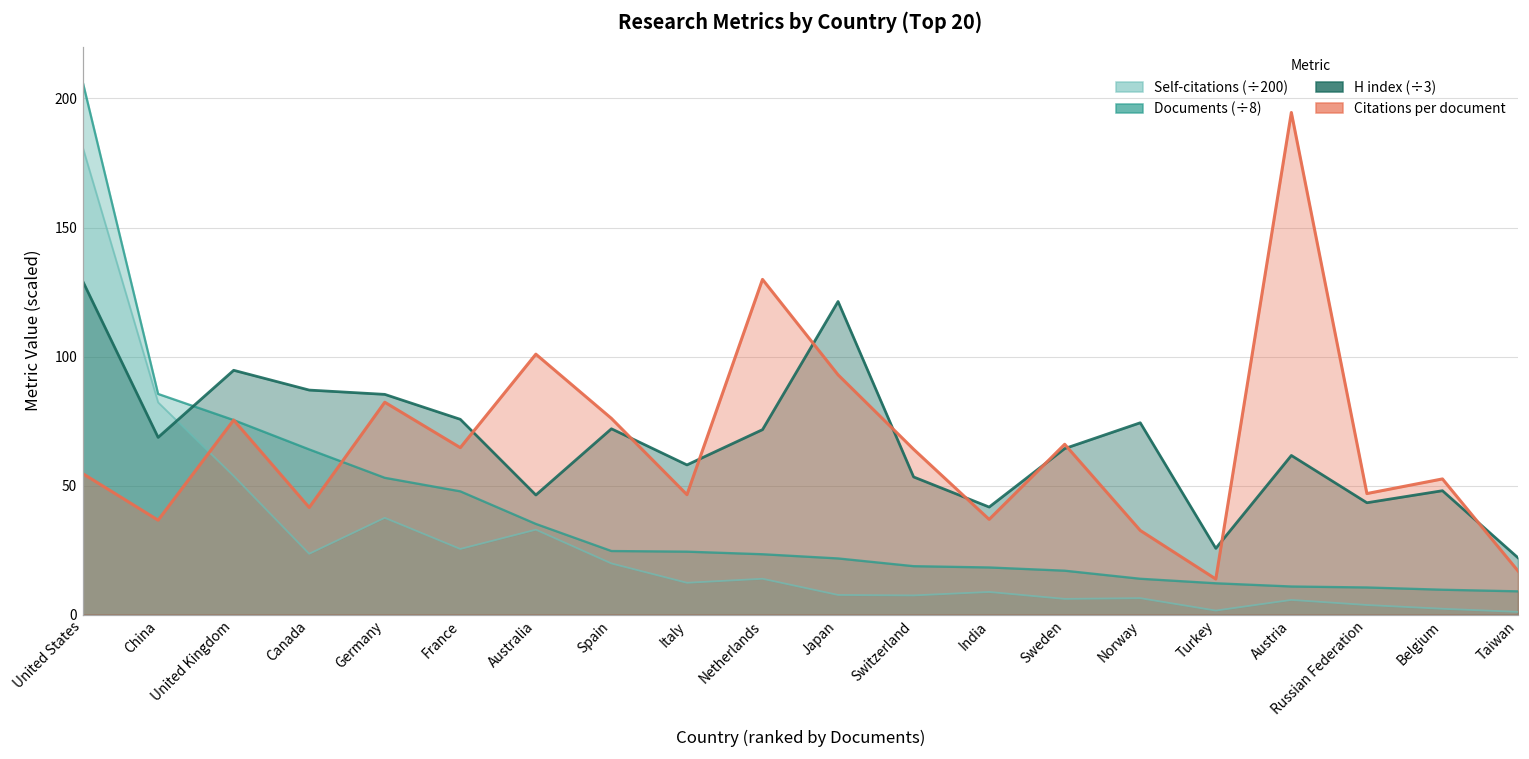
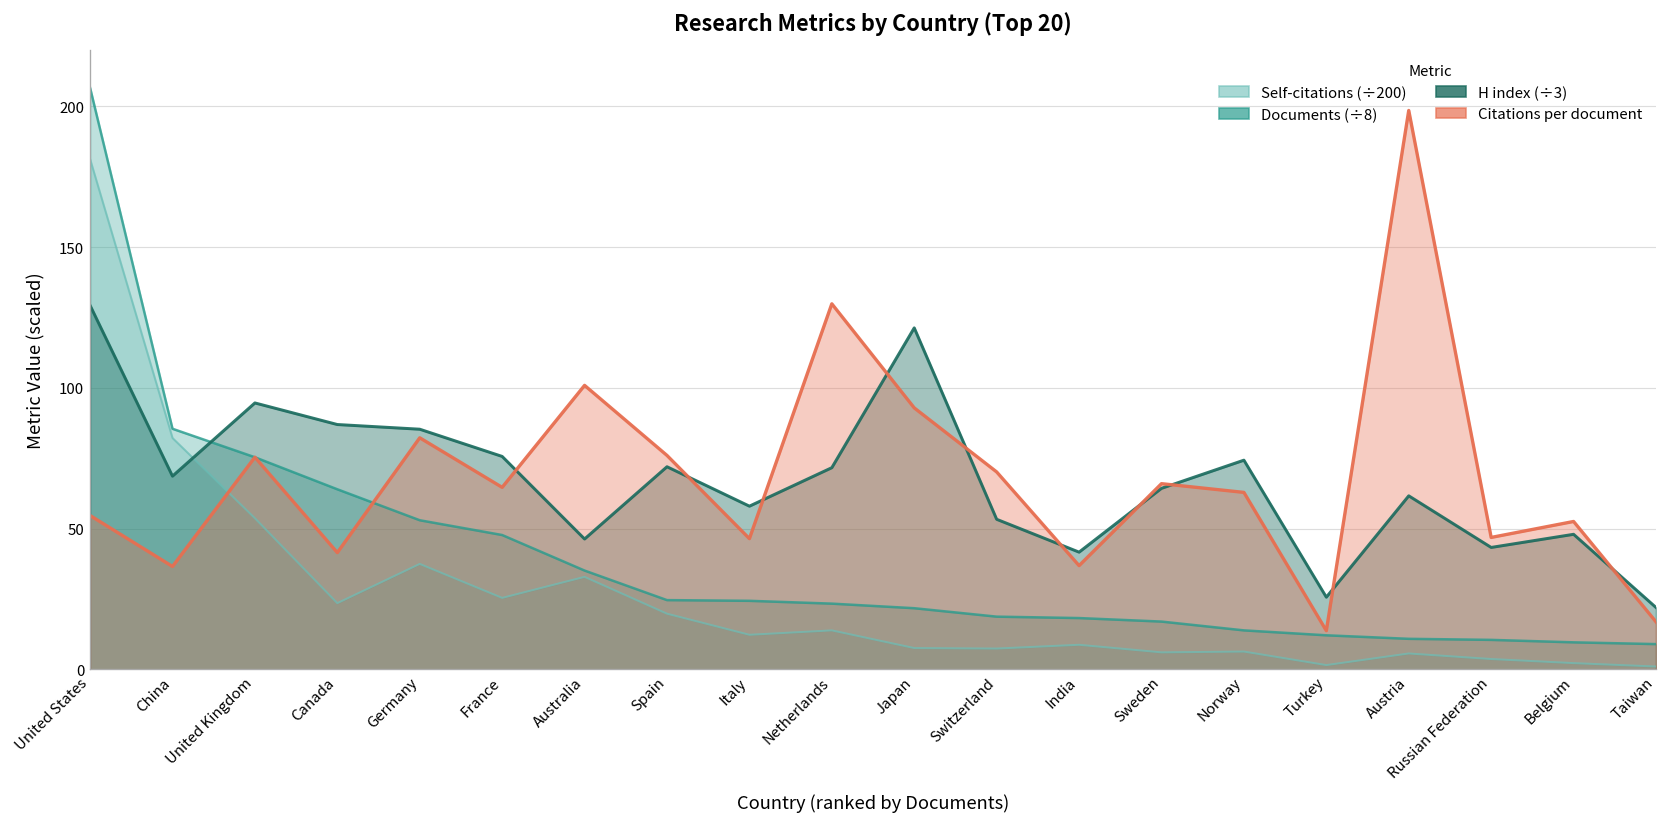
  {
    "H index (÷3)": {
      "United States": 129,
      "China": 69,
      "United Kingdom": 95,
      "Canada": 87,
      "Germany": 85,
      "France": 76,
      "Australia": 46,
      "Spain": 72,
      "Italy": 58,
      "Netherlands": 72,
      "Japan": 121,
      "Switzerland": 53,
      "India": 42,
      "Sweden": 64,
      "Norway": 74,
      "Turkey": 26,
      "Austria": 62,
      "Russian Federation": 43,
      "Belgium": 48,
      "Taiwan": 22
    },
    "Citations per document": {
      "United States": 55,
      "China": 37,
      "Canada": 42,
      "Germany": 82,
      "France": 65,
      "Australia": 101,
      "Spain": 76,
      "Italy": 46,
      "Netherlands": 130,
      "Japan": 93,
-     "Switzerland": 64,
+     "Switzerland": 70,
      "India": 37,
      "Sweden": 66,
-     "Norway": 33,
+     "Norway": 63,
      "Turkey": 14,
-     "Austria": 195,
+     "Austria": 199,
      "Russian Federation": 47,
      "Belgium": 53,
      "Taiwan": 17
    }
  }
